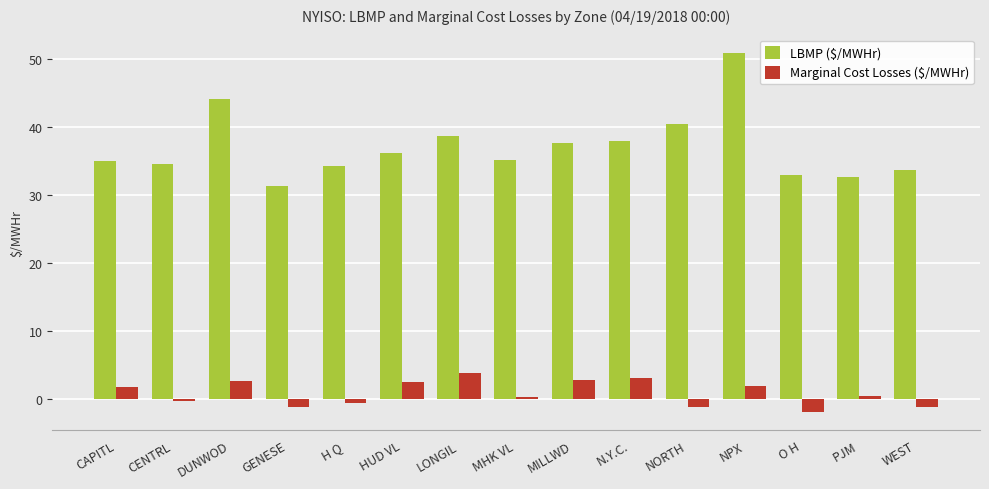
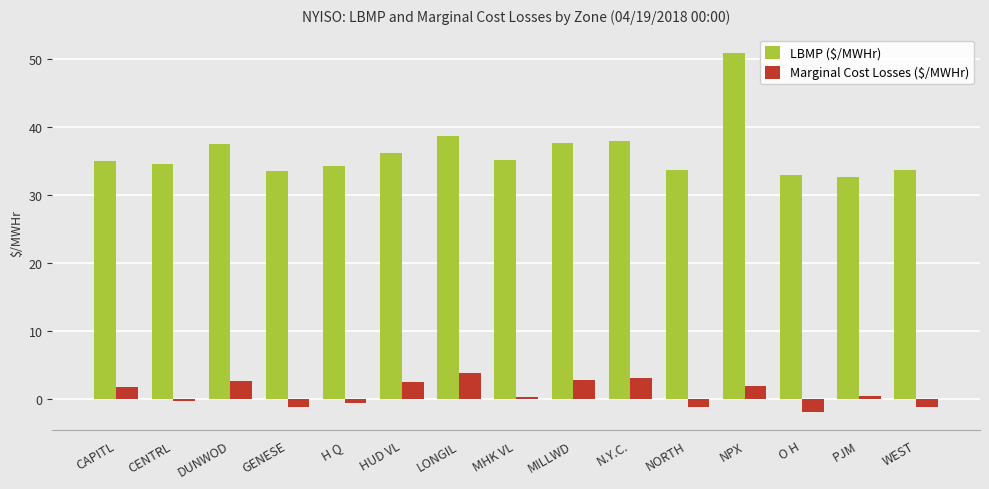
  {
    "LBMP ($/MWHr)": {
      "CAPITL": 35,
      "CENTRL": 35,
-     "DUNWOD": 44,
-     "GENESE": 31,
+     "DUNWOD": 38,
+     "GENESE": 34,
      "H Q": 34,
      "HUD VL": 36,
      "LONGIL": 39,
      "MHK VL": 35,
      "MILLWD": 38,
      "N.Y.C.": 38,
-     "NORTH": 40,
+     "NORTH": 34,
      "NPX": 51,
      "O H": 33,
      "PJM": 33,
      "WEST": 34
    },
    "Marginal Cost Losses ($/MWHr)": {
      "CAPITL": 2,
      "DUNWOD": 3,
      "GENESE": -1,
      "H Q": -1,
      "HUD VL": 2,
      "LONGIL": 4,
      "MILLWD": 3,
      "N.Y.C.": 3,
      "NORTH": -1,
      "NPX": 2,
      "O H": -2,
      "PJM": 0,
      "WEST": -1
    }
  }
